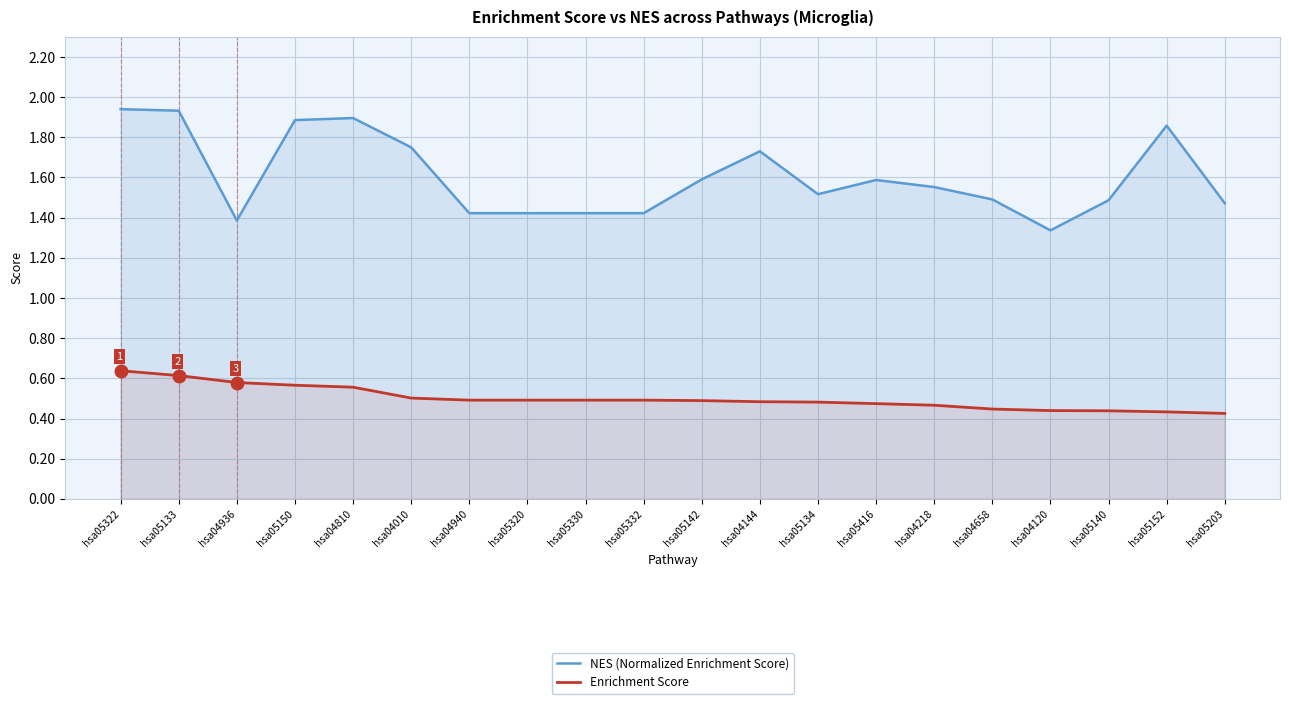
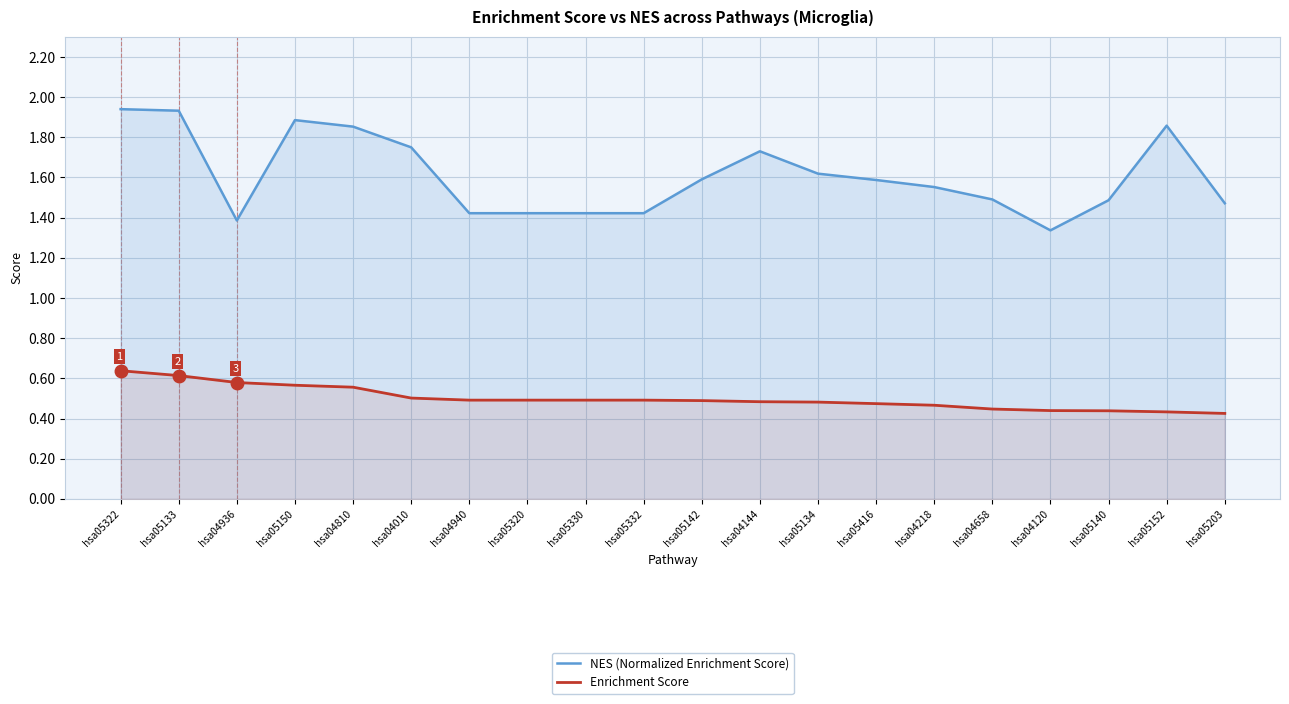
  {
    "NES (Normalized Enrichment Score)": {
      "hsa05322": 1.94,
      "hsa05133": 1.93,
      "hsa04936": 1.39,
      "hsa05150": 1.89,
-     "hsa04810": 1.90,
+     "hsa04810": 1.85,
      "hsa04010": 1.75,
      "hsa04940": 1.42,
      "hsa05320": 1.42,
      "hsa05330": 1.42,
      "hsa05332": 1.42,
      "hsa05142": 1.59,
      "hsa04144": 1.73,
-     "hsa05134": 1.52,
+     "hsa05134": 1.62,
      "hsa05416": 1.59,
      "hsa04218": 1.55,
      "hsa04658": 1.49,
      "hsa04120": 1.34,
      "hsa05140": 1.49,
      "hsa05152": 1.86,
      "hsa05203": 1.47
    }
  }
